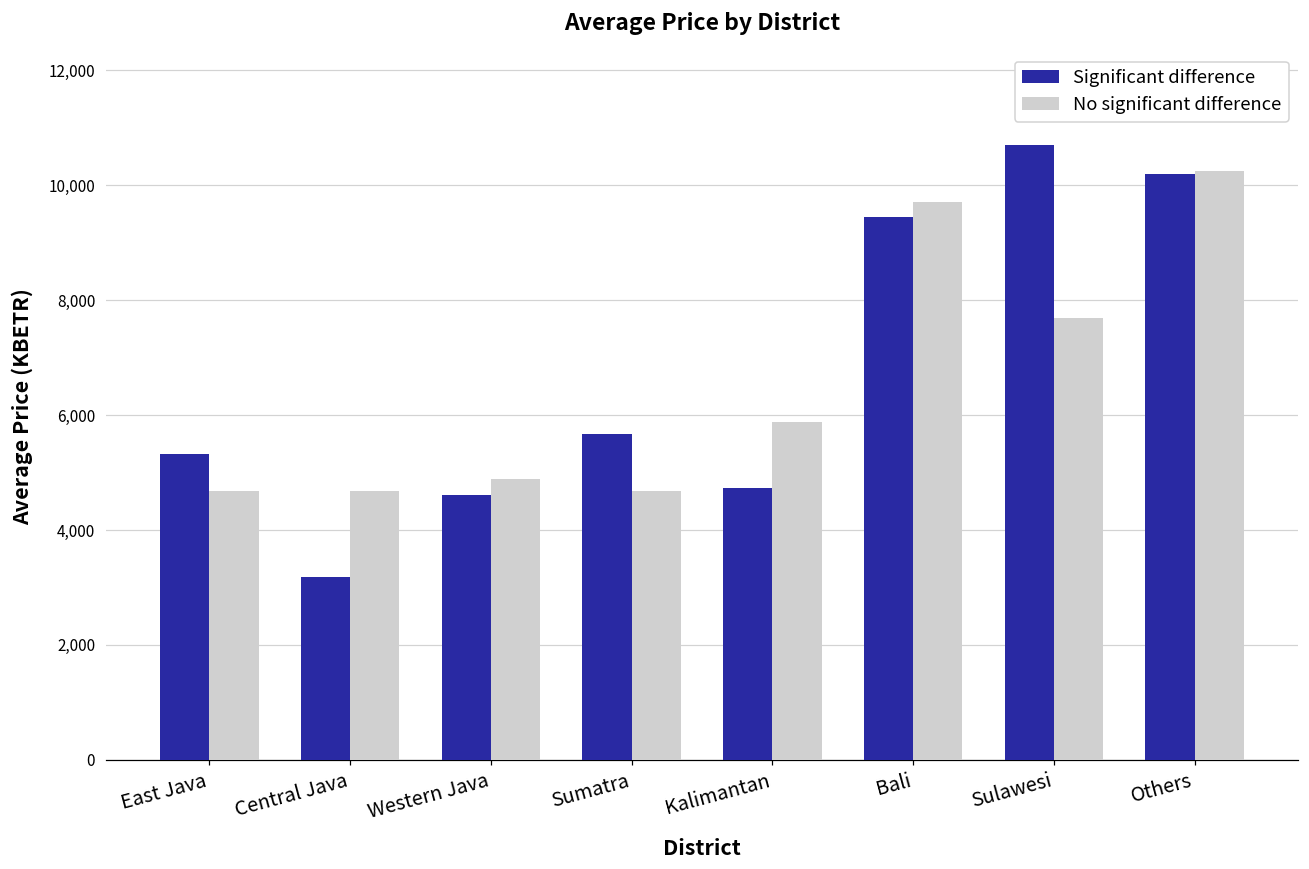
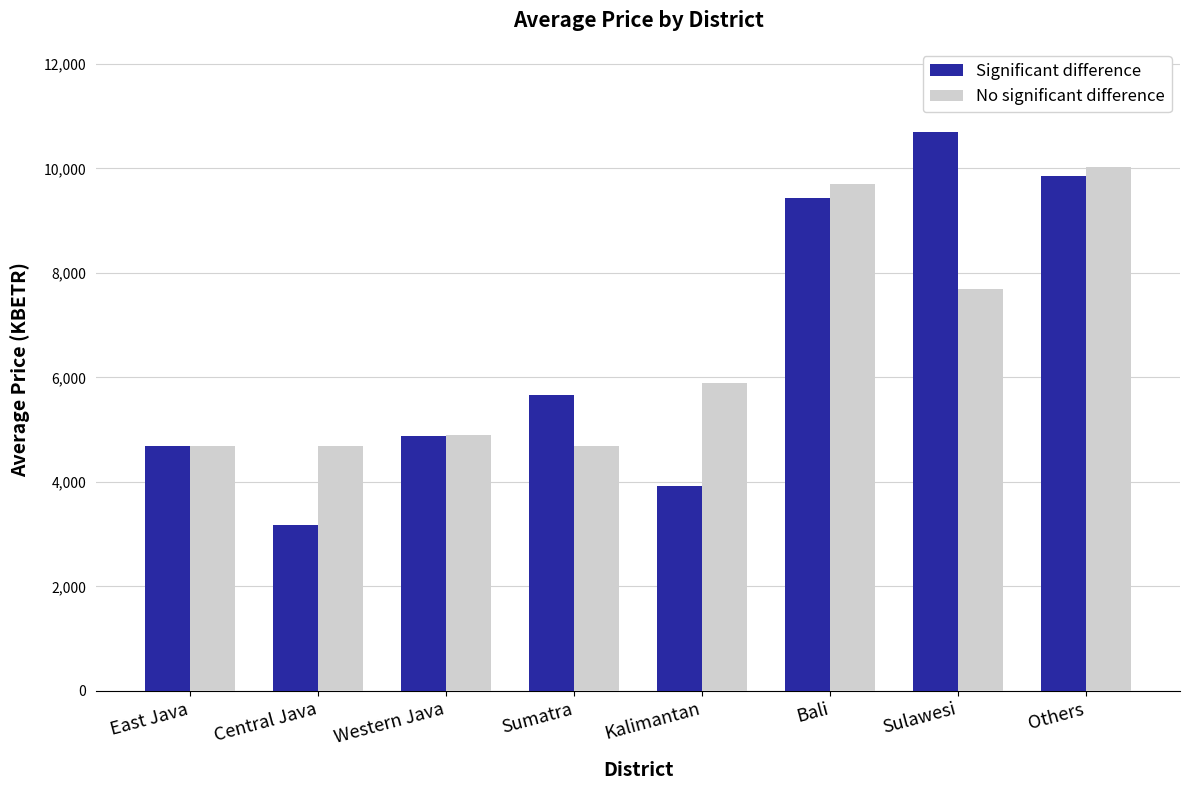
  {
    "Significant difference": {
-     "East Java": "5,300",
+     "East Java": "4,700",
      "Central Java": "3,200",
-     "Western Java": "4,600",
+     "Western Java": "4,900",
      "Sumatra": "5,700",
-     "Kalimantan": "4,700",
+     "Kalimantan": "3,900",
      "Bali": "9,400",
      "Sulawesi": "10,700",
-     "Others": "10,200"
+     "Others": "9,900"
    },
    "No significant difference": {
      "East Java": "4,700",
      "Central Java": "4,700",
      "Western Java": "4,900",
      "Sumatra": "4,700",
      "Kalimantan": "5,900",
      "Bali": "9,700",
      "Sulawesi": "7,700",
-     "Others": "10,200"
+     "Others": "10,000"
    }
  }
